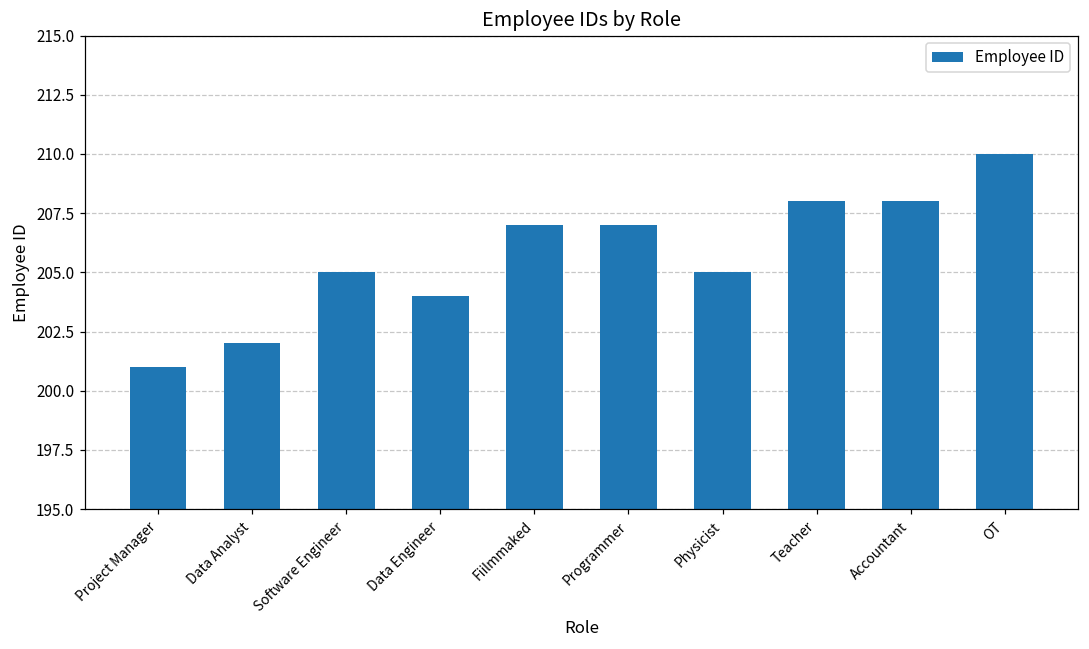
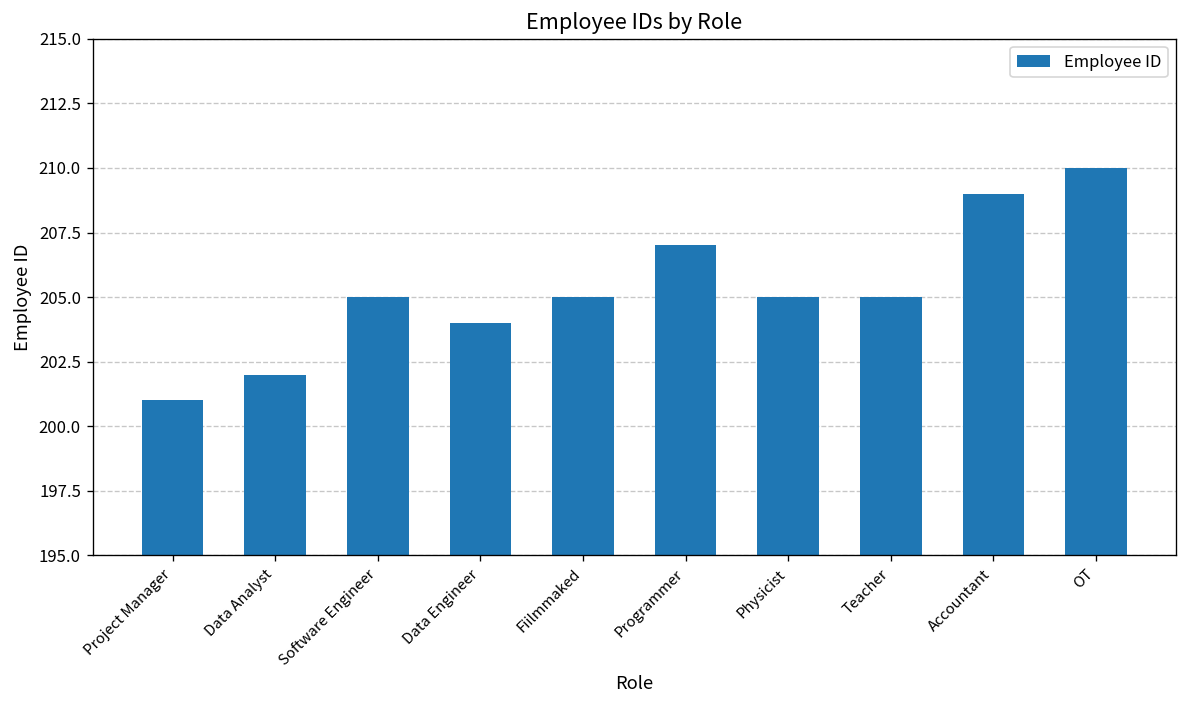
  {
    "Project Manager": 201,
    "Data Analyst": 202,
    "Software Engineer": 205,
    "Data Engineer": 204,
-   "Fiilmmaked": 207,
+   "Fiilmmaked": 205,
    "Programmer": 207,
    "Physicist": 205,
-   "Teacher": 208,
-   "Accountant": 208,
+   "Teacher": 205,
+   "Accountant": 209,
    "OT": 210
  }
